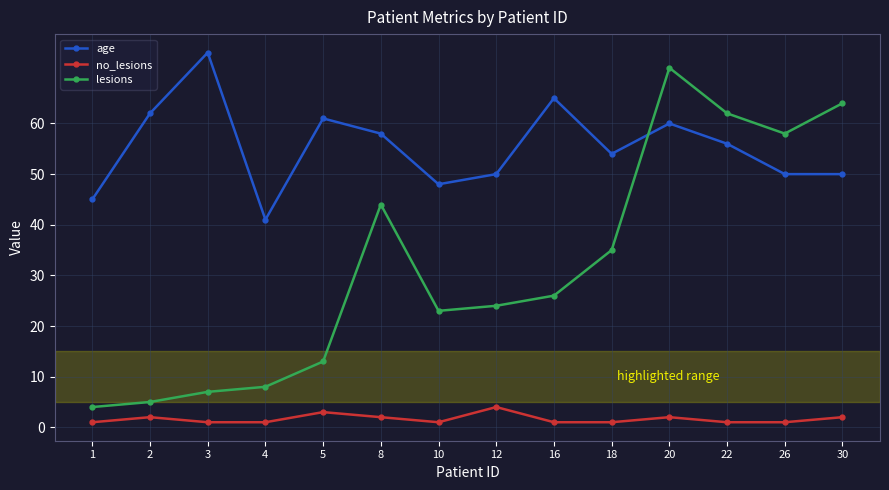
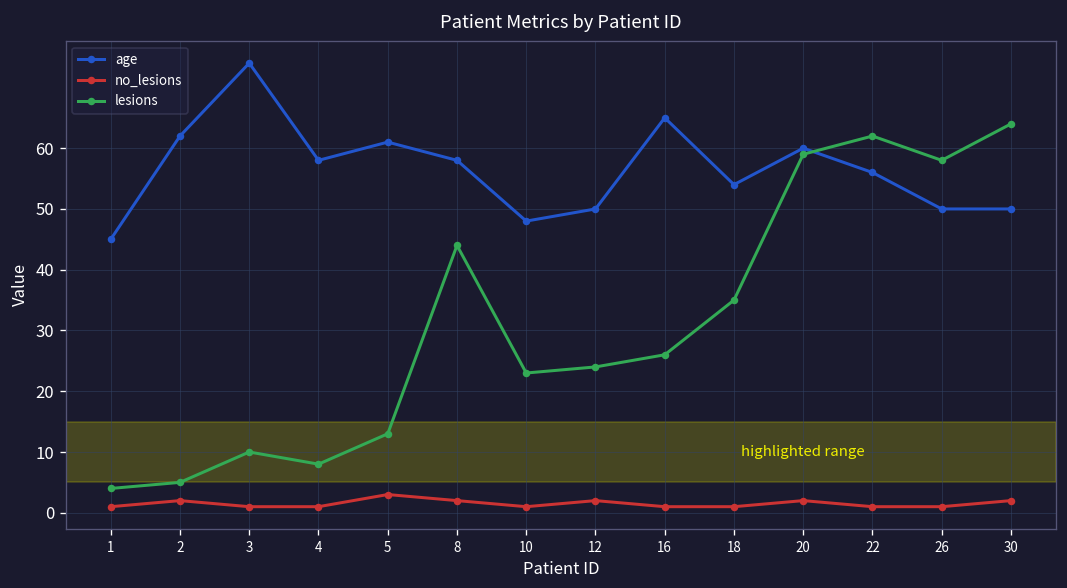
  {
    "age": {
      "1": 45,
      "2": 62,
      "3": 74,
-     "4": 41,
+     "4": 58,
      "5": 61,
      "8": 58,
      "10": 48,
      "12": 50,
      "16": 65,
      "18": 54,
      "20": 60,
      "22": 56,
      "26": 50,
      "30": 50
    },
    "no_lesions": {
      "1": 1,
      "2": 2,
      "3": 1,
      "4": 1,
      "5": 3,
      "8": 2,
      "10": 1,
-     "12": 4,
+     "12": 2,
      "16": 1,
      "18": 1,
      "20": 2,
      "22": 1,
      "26": 1,
      "30": 2
    },
    "lesions": {
      "1": 4,
      "2": 5,
-     "3": 7,
+     "3": 10,
      "4": 8,
      "5": 13,
      "8": 44,
      "10": 23,
      "12": 24,
      "16": 26,
      "18": 35,
-     "20": 71,
+     "20": 59,
      "22": 62,
      "26": 58,
      "30": 64
    }
  }
